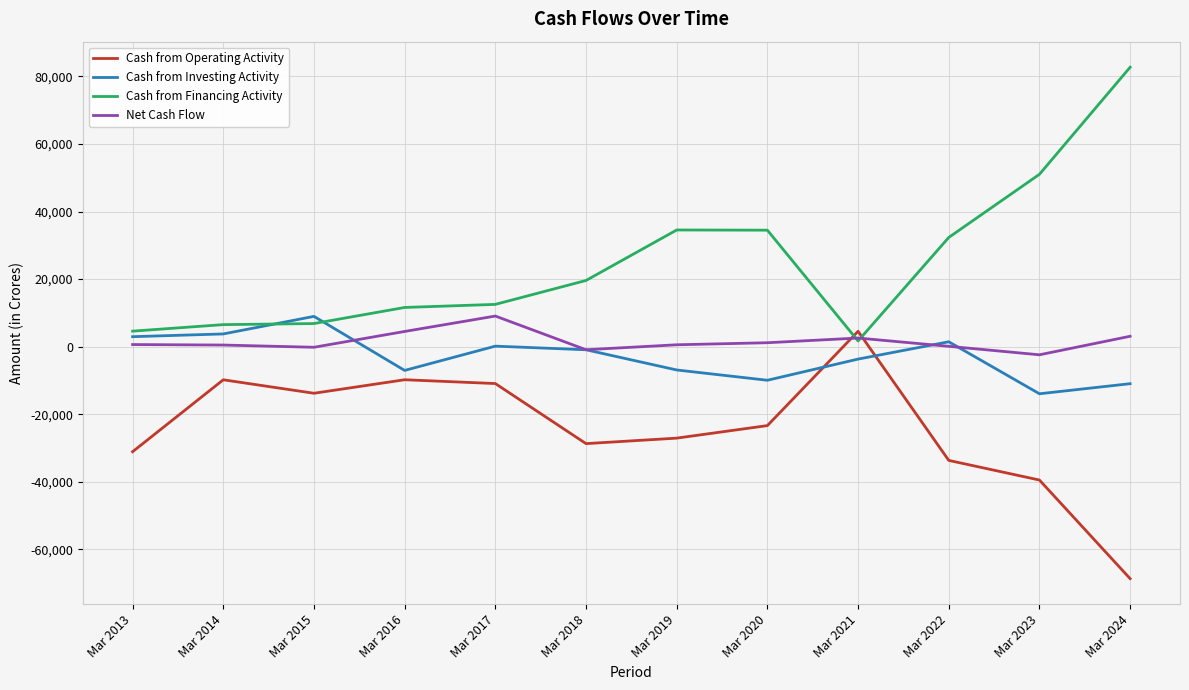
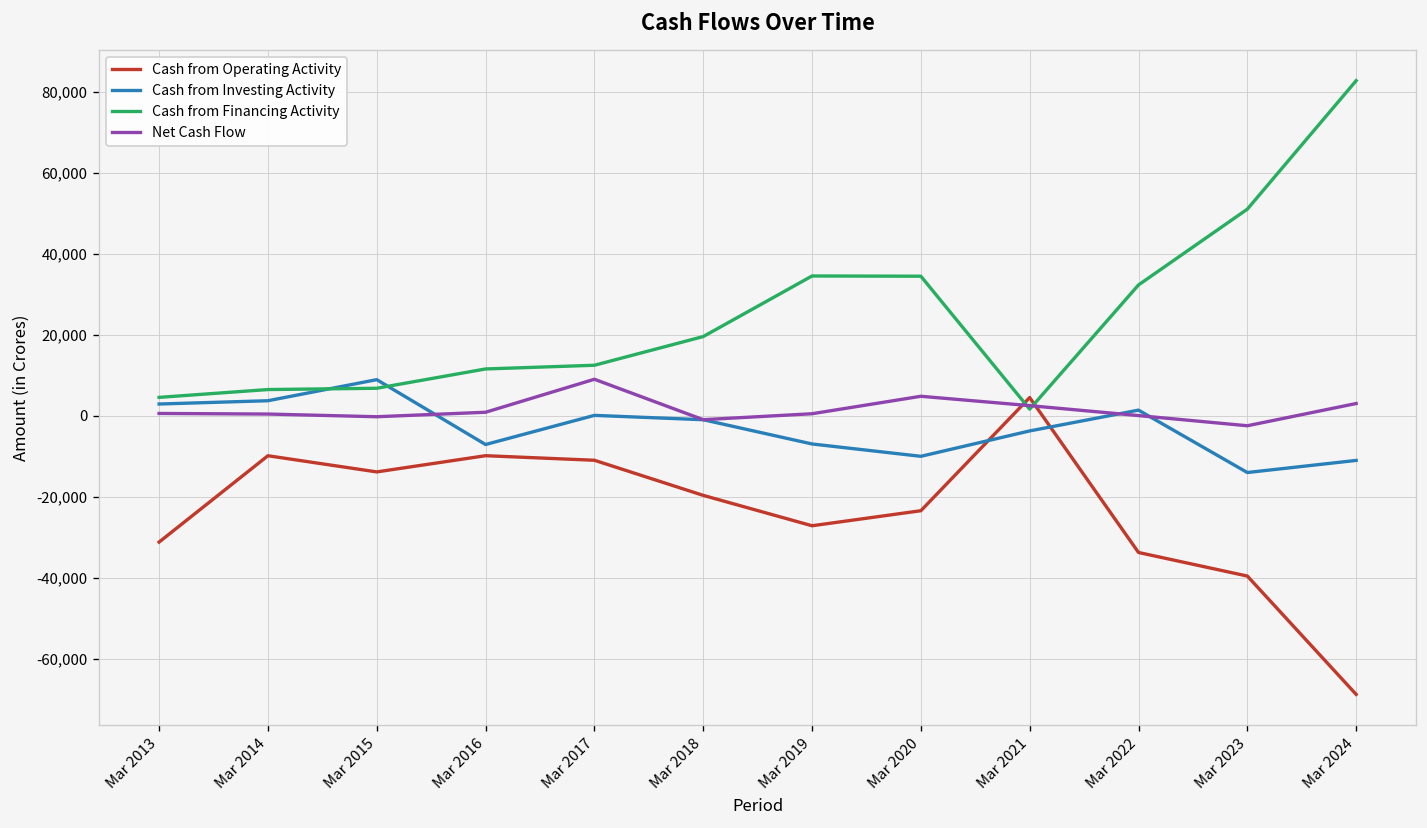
  {
    "Cash from Operating Activity": {
      "Mar 2013": "-31,000",
      "Mar 2014": "-10,000",
      "Mar 2015": "-14,000",
      "Mar 2016": "-10,000",
      "Mar 2017": "-11,000",
-     "Mar 2018": "-29,000",
+     "Mar 2018": "-20,000",
      "Mar 2019": "-27,000",
      "Mar 2020": "-23,000",
      "Mar 2021": "5,000",
      "Mar 2022": "-34,000",
      "Mar 2023": "-39,000",
      "Mar 2024": "-69,000"
    },
    "Cash from Investing Activity": {
      "Mar 2013": "3,000",
      "Mar 2014": "4,000",
      "Mar 2015": "9,000",
      "Mar 2016": "-7,000",
      "Mar 2017": "0",
      "Mar 2019": "-7,000",
      "Mar 2020": "-10,000",
      "Mar 2021": "-4,000",
      "Mar 2022": "1,000",
      "Mar 2023": "-14,000",
      "Mar 2024": "-11,000"
    },
    "Cash from Financing Activity": {
      "Mar 2013": "5,000",
      "Mar 2014": "7,000",
      "Mar 2015": "7,000",
      "Mar 2016": "12,000",
      "Mar 2017": "13,000",
      "Mar 2018": "20,000",
      "Mar 2019": "35,000",
      "Mar 2020": "34,000",
      "Mar 2021": "2,000",
      "Mar 2022": "32,000",
      "Mar 2023": "51,000",
      "Mar 2024": "83,000"
    },
    "Net Cash Flow": {
      "Mar 2013": "1,000",
      "Mar 2014": "0",
      "Mar 2015": "0",
-     "Mar 2016": "4,000",
+     "Mar 2016": "1,000",
      "Mar 2017": "9,000",
      "Mar 2019": "1,000",
-     "Mar 2020": "1,000",
+     "Mar 2020": "5,000",
      "Mar 2021": "3,000",
      "Mar 2022": "0",
      "Mar 2023": "-2,000",
      "Mar 2024": "3,000"
    }
  }
